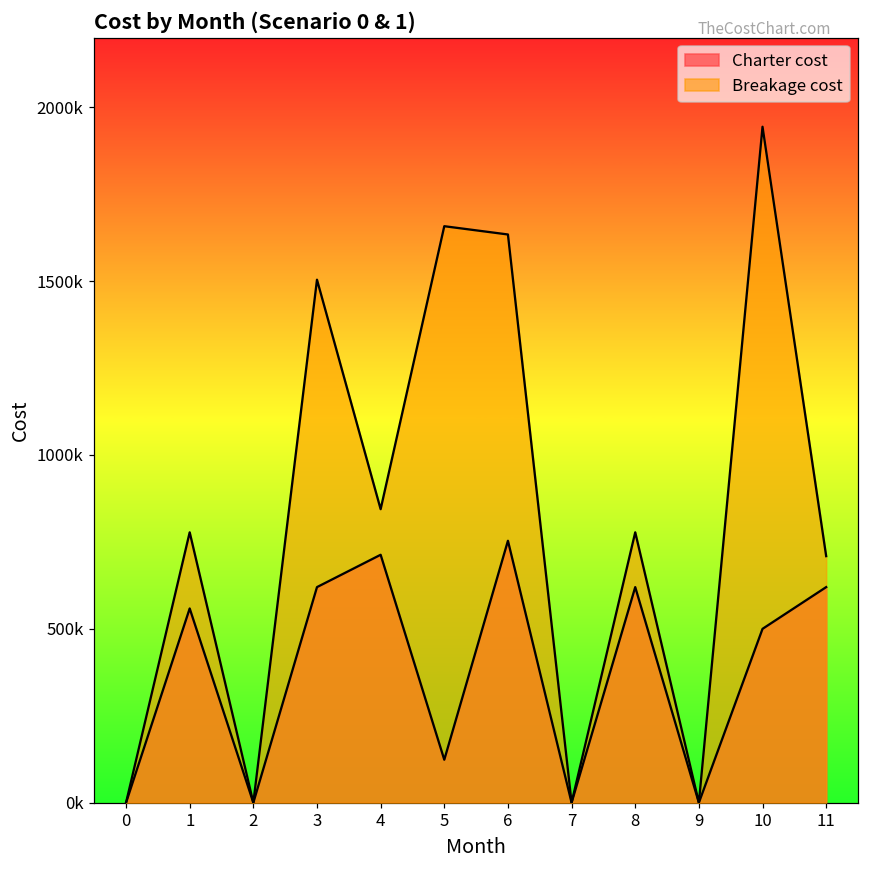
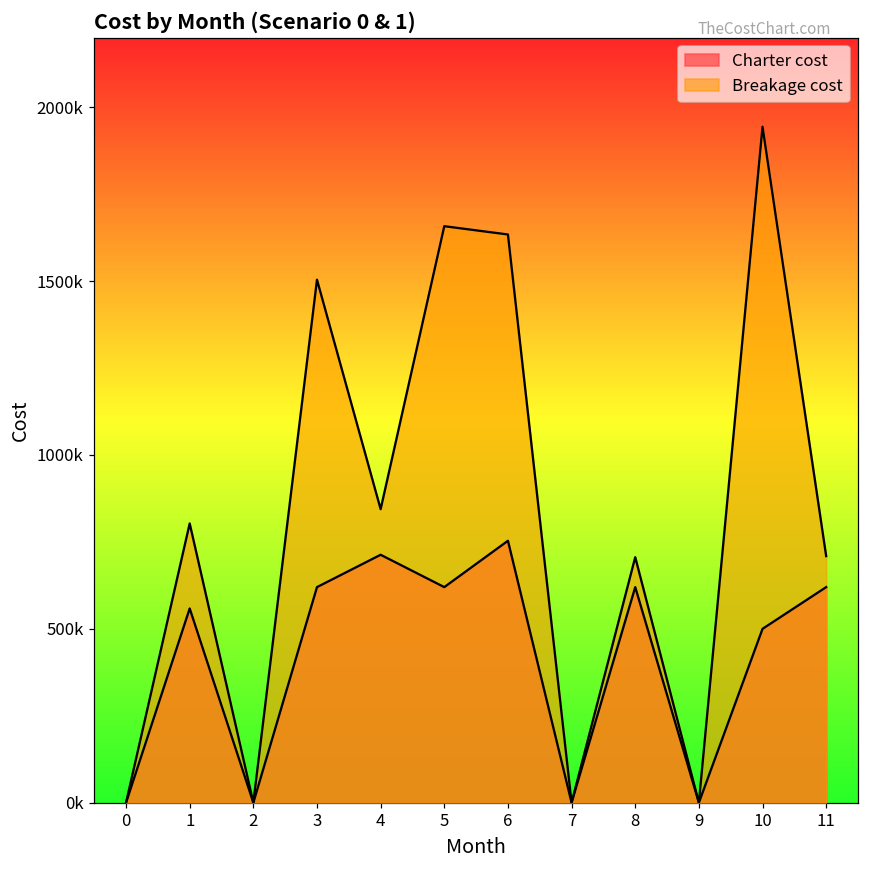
  {
    "Charter cost": {
      "1": 560000,
      "3": 620000,
      "4": 710000,
-     "5": 120000,
+     "5": 620000,
      "6": 750000,
      "8": 620000,
      "10": 500000,
      "11": 620000
    },
    "Breakage cost": {
-     "1": 780000,
+     "1": 800000,
      "3": 1500000,
      "4": 840000,
      "5": 1660000,
      "6": 1630000,
-     "8": 780000,
+     "8": 710000,
      "10": 1940000,
      "11": 710000
    }
  }
